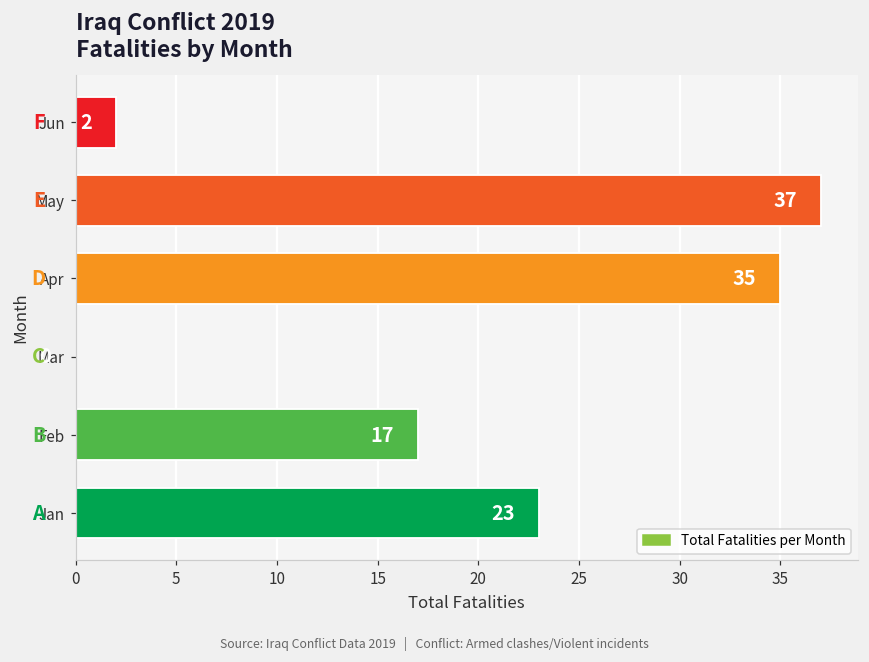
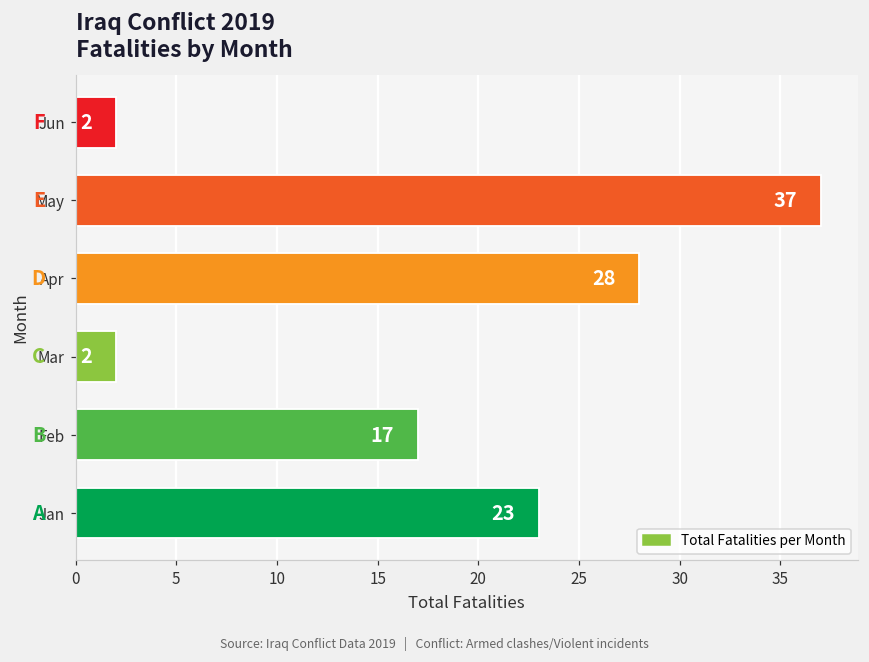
  {
    "Jun": 2,
    "May": 37,
-   "Apr": 35,
-   "Mar": 0,
+   "Apr": 28,
+   "Mar": 2,
    "Feb": 17,
    "Jan": 23
  }
